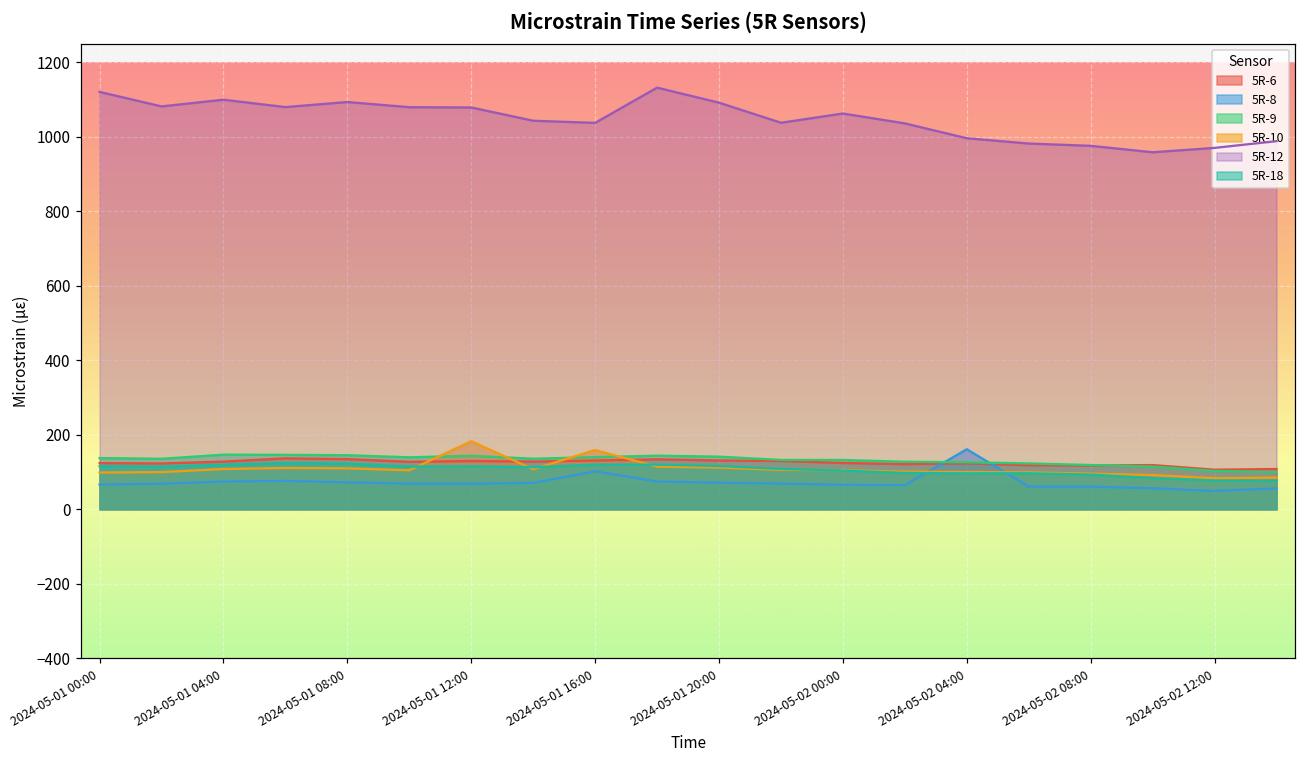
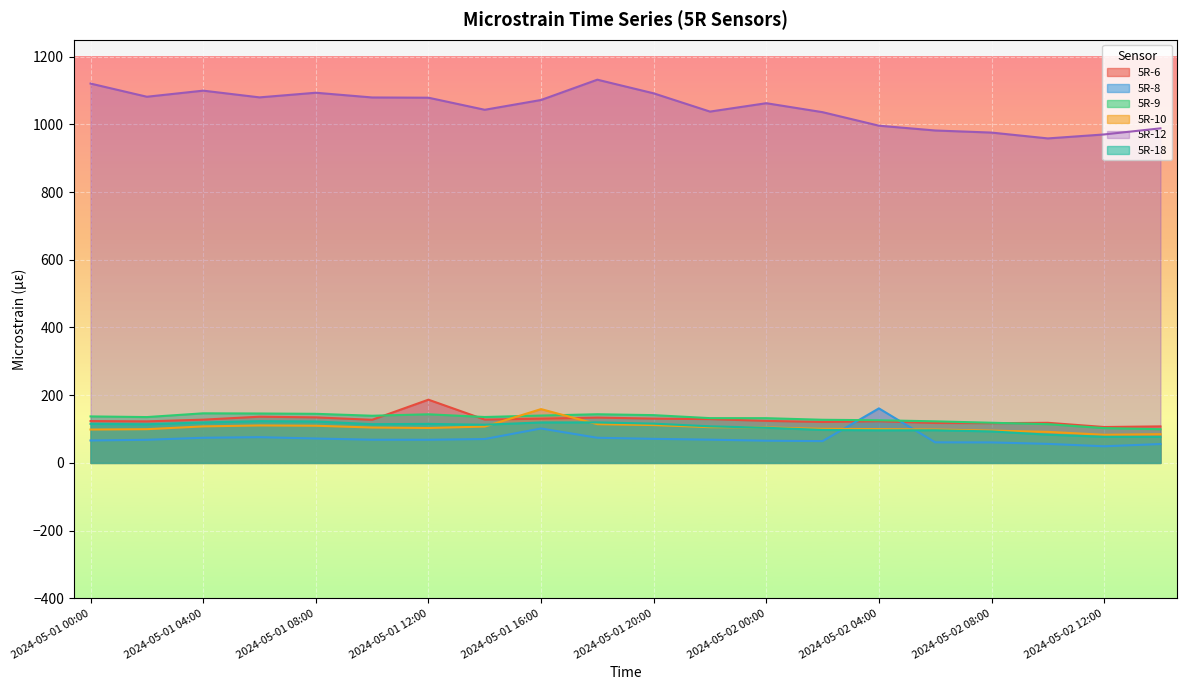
  {
    "5R-6": {
      "2024-05-01 00:00": 120,
      "2024-05-01 04:00": 130,
      "2024-05-01 08:00": 130,
-     "2024-05-01 12:00": 130,
+     "2024-05-01 12:00": 190,
      "2024-05-01 16:00": 130,
      "2024-05-01 20:00": 130,
      "2024-05-02 00:00": 120
    },
    "5R-8": {
      "2024-05-01 00:00": 70,
      "2024-05-01 04:00": 70,
      "2024-05-01 08:00": 70,
      "2024-05-01 12:00": 70,
      "2024-05-01 16:00": 100,
      "2024-05-01 20:00": 70,
      "2024-05-02 00:00": 70,
      "2024-05-02 04:00": 160,
      "2024-05-02 08:00": 60,
      "2024-05-02 12:00": 50
    },
    "5R-10": {
      "2024-05-01 00:00": 100,
      "2024-05-01 04:00": 110,
      "2024-05-01 08:00": 110,
-     "2024-05-01 12:00": 180,
+     "2024-05-01 12:00": 100,
      "2024-05-01 16:00": 160
    },
    "5R-12": {
      "2024-05-01 00:00": 1120,
      "2024-05-01 04:00": 1100,
      "2024-05-01 08:00": 1090,
      "2024-05-01 12:00": 1080,
-     "2024-05-01 16:00": 1040,
+     "2024-05-01 16:00": 1070,
      "2024-05-01 20:00": 1090,
      "2024-05-02 00:00": 1060,
      "2024-05-02 04:00": 1000,
      "2024-05-02 08:00": 980
    }
  }
